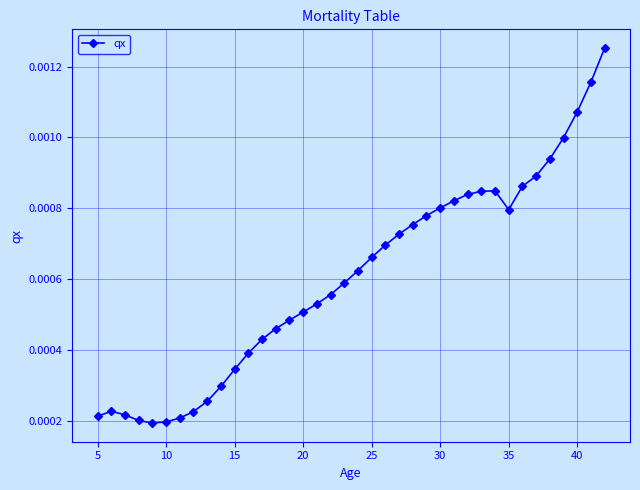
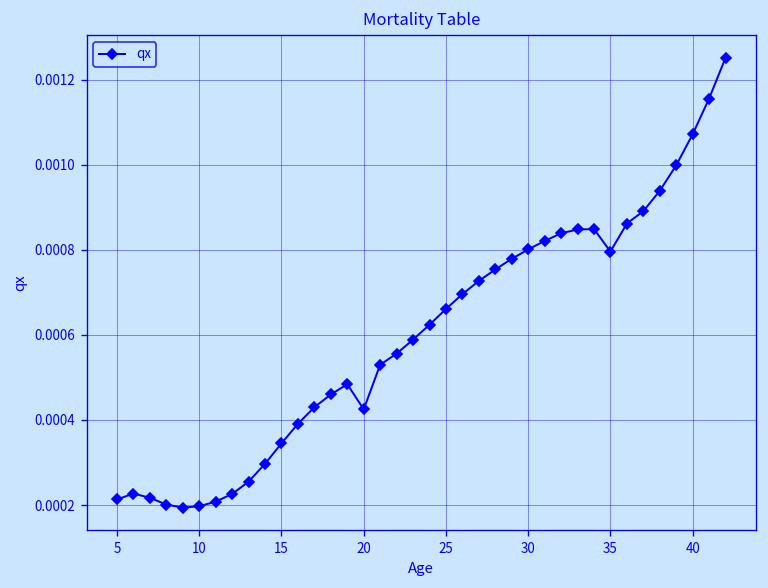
  {
    "5": 0.00021,
    "10": 0.00020,
    "15": 0.00035,
-   "20": 0.00051,
+   "20": 0.00043,
    "25": 0.00066,
    "30": 0.00080,
    "35": 0.00080,
    "40": 0.00107
  }
